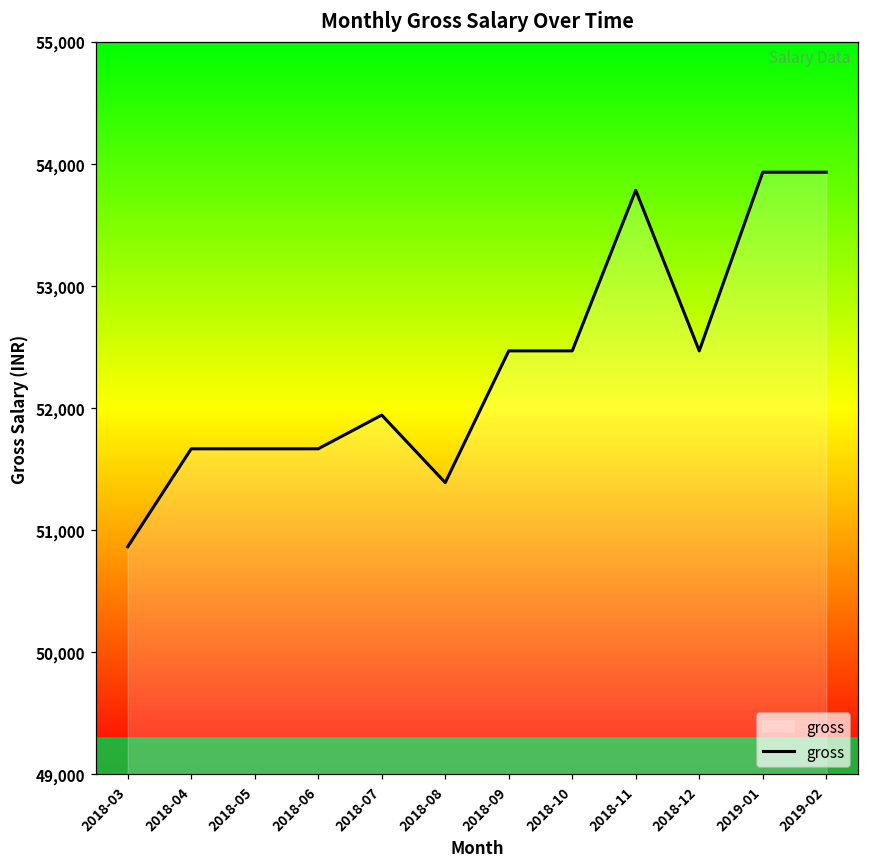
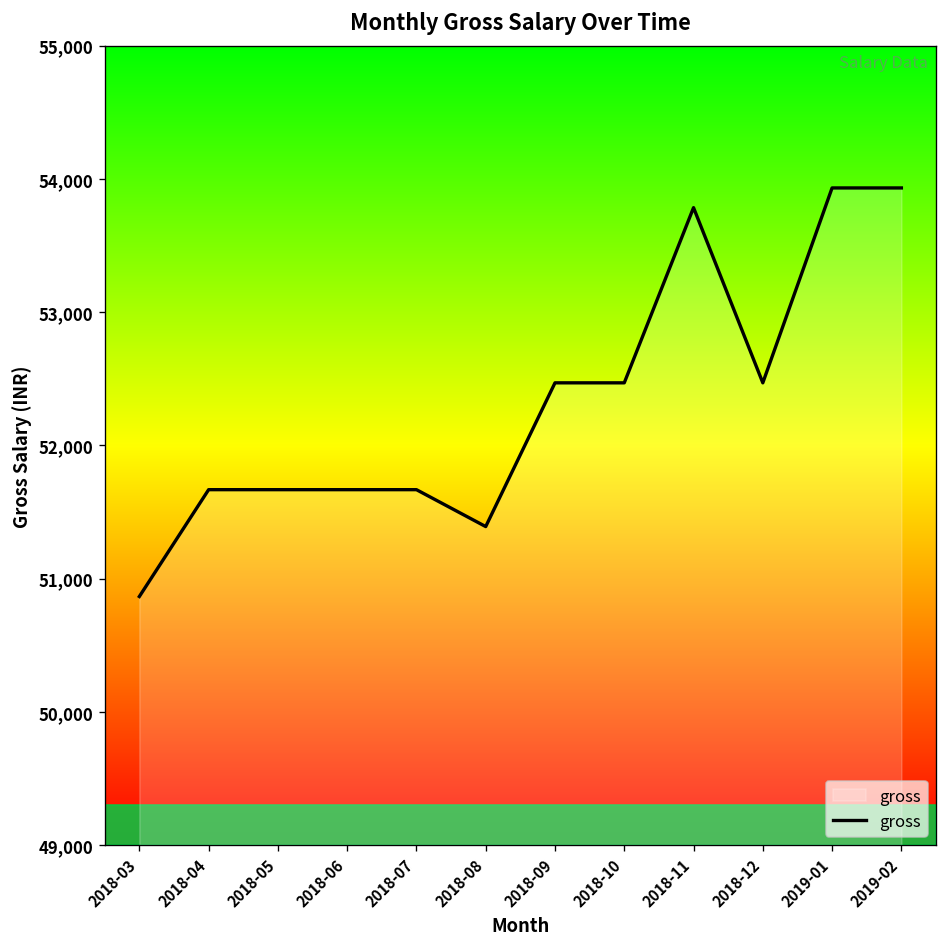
  {
    "2018-03": "50,870",
    "2018-04": "51,670",
    "2018-05": "51,670",
    "2018-06": "51,670",
-   "2018-07": "51,940",
+   "2018-07": "51,670",
    "2018-08": "51,390",
    "2018-09": "52,470",
    "2018-10": "52,470",
    "2018-11": "53,780",
    "2018-12": "52,470",
    "2019-01": "53,930",
    "2019-02": "53,930"
  }
